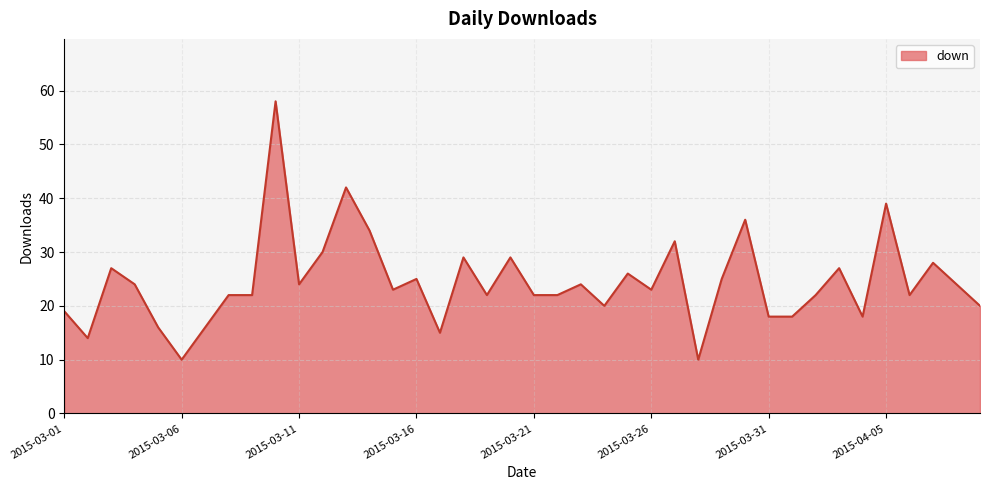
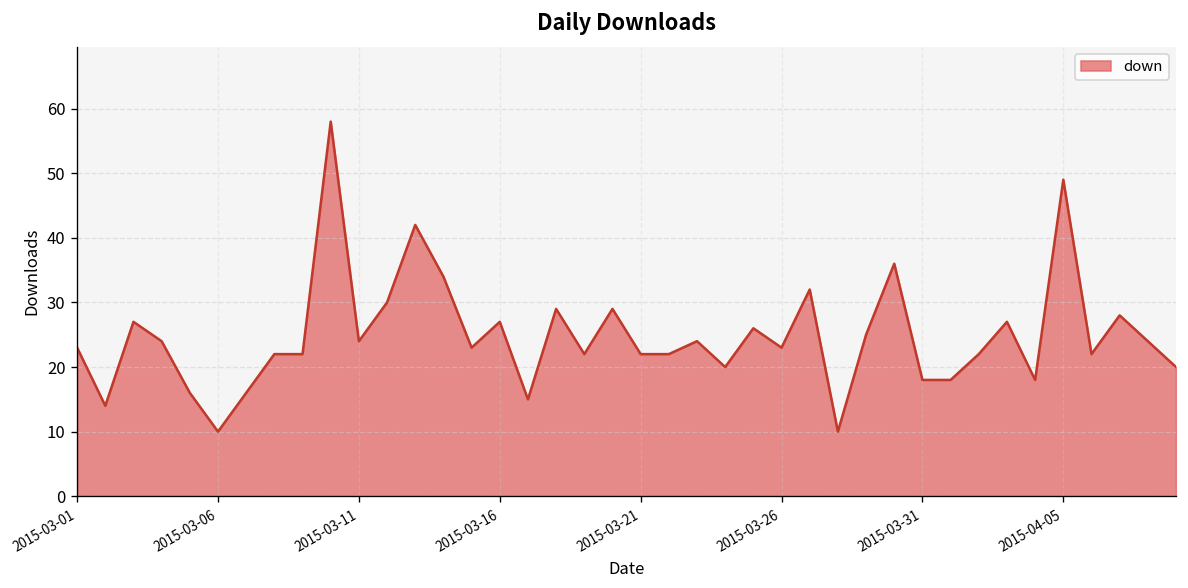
  {
-   "2015-03-01": 19,
+   "2015-03-01": 23,
    "2015-03-06": 10,
    "2015-03-11": 24,
-   "2015-03-16": 25,
+   "2015-03-16": 27,
    "2015-03-21": 22,
    "2015-03-26": 23,
    "2015-03-31": 18,
-   "2015-04-05": 39
+   "2015-04-05": 49
  }
